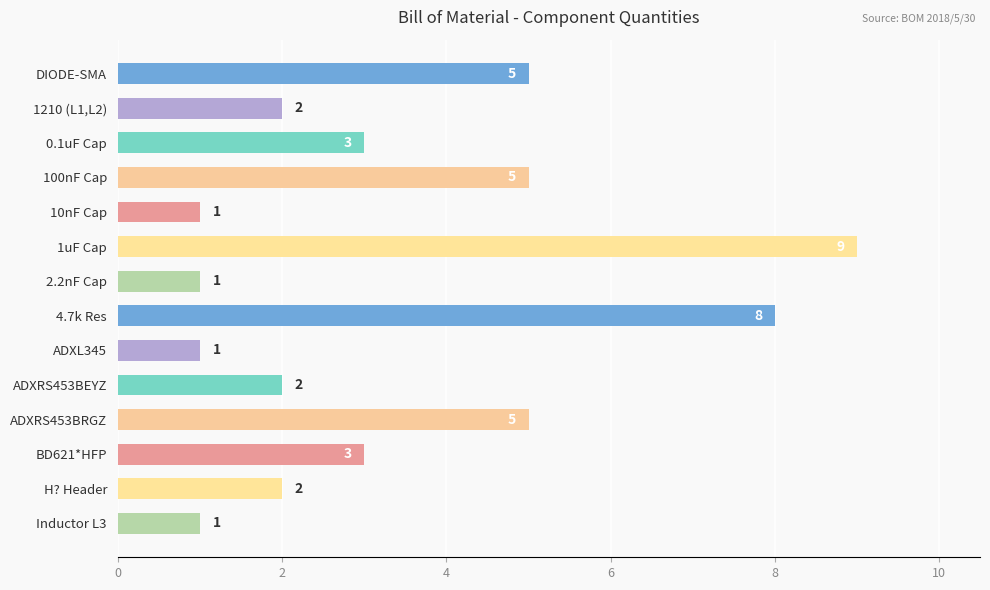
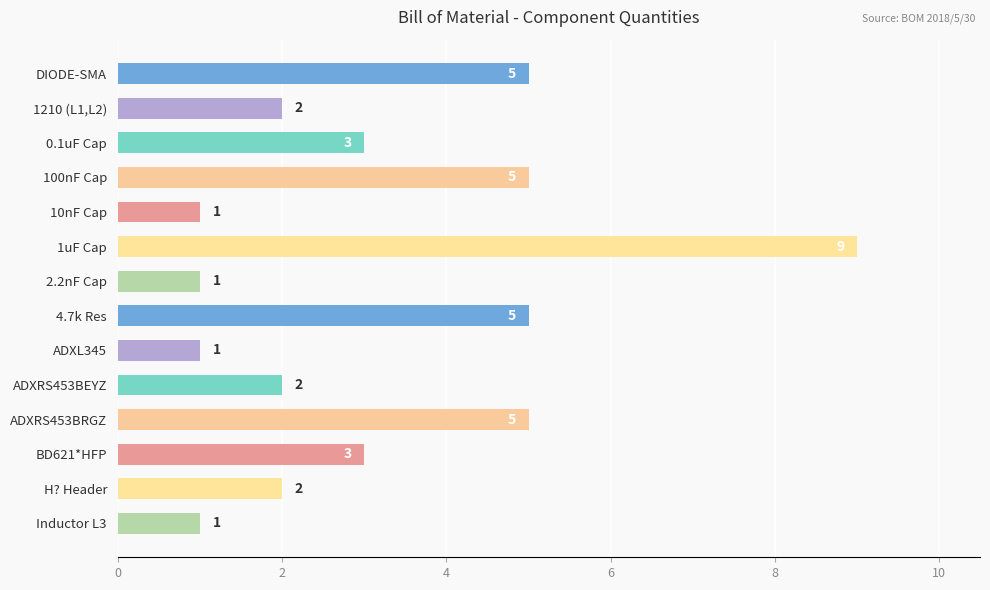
  {
    "DIODE-SMA": 5,
    "1210 (L1,L2)": 2,
    "0.1uF Cap": 3,
    "100nF Cap": 5,
    "10nF Cap": 1,
    "1uF Cap": 9,
    "2.2nF Cap": 1,
-   "4.7k Res": 8,
+   "4.7k Res": 5,
    "ADXL345": 1,
    "ADXRS453BEYZ": 2,
    "ADXRS453BRGZ": 5,
    "BD621*HFP": 3,
    "H? Header": 2,
    "Inductor L3": 1
  }
